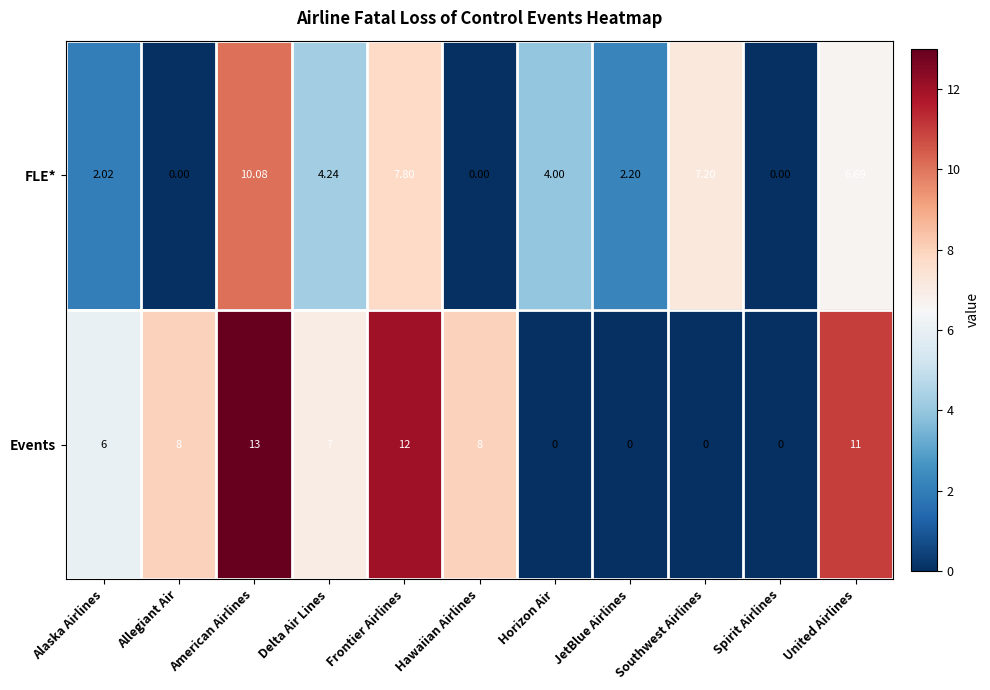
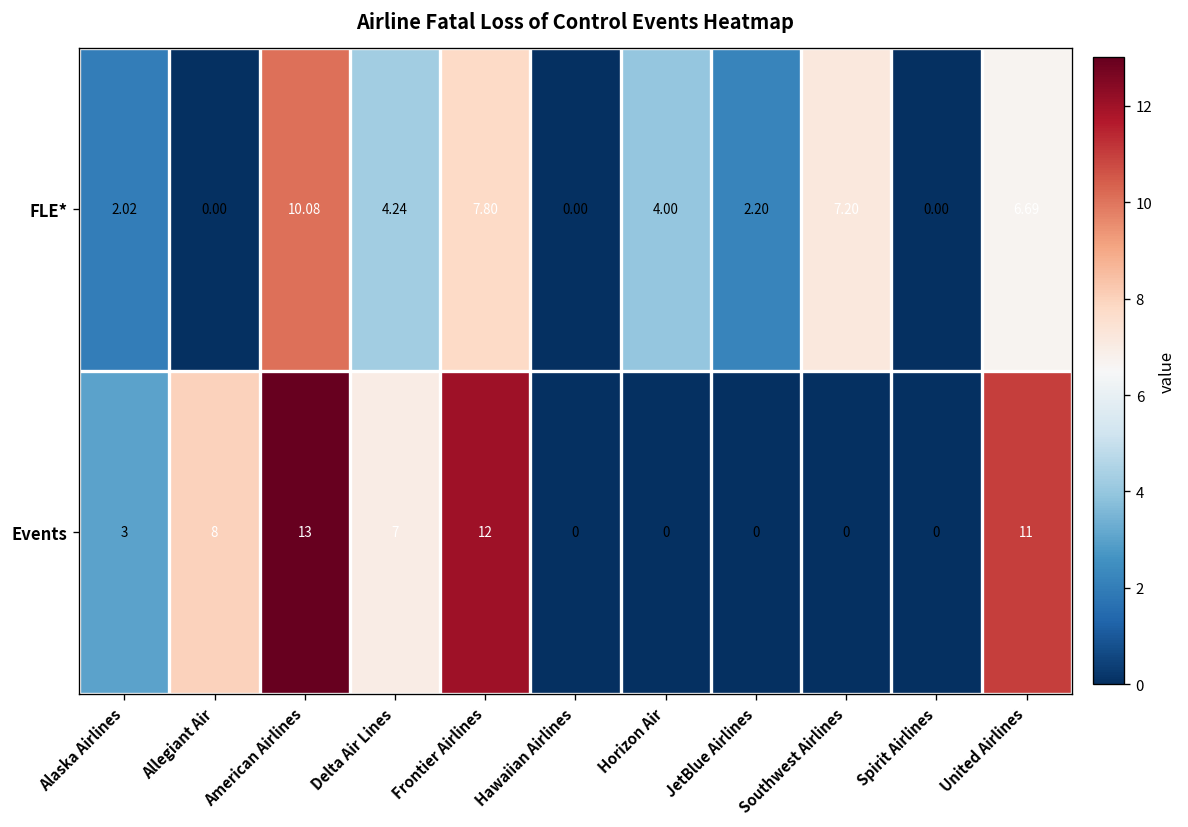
  {
    "FLE*": {
      "Alaska Airlines": 2.02,
      "Allegiant Air": 0.00,
      "American Airlines": 10.08,
      "Delta Air Lines": 4.24,
      "Frontier Airlines": 7.80,
      "Hawaiian Airlines": 0.00,
      "Horizon Air": 4.00,
      "JetBlue Airlines": 2.20,
      "Spirit Airlines": 0.00
    },
    "Events": {
-     "Alaska Airlines": 6,
+     "Alaska Airlines": 3,
      "Allegiant Air": 8,
      "American Airlines": 13,
      "Frontier Airlines": 12,
-     "Hawaiian Airlines": 8,
+     "Hawaiian Airlines": 0,
      "Horizon Air": 0,
      "JetBlue Airlines": 0,
      "Southwest Airlines": 0,
      "Spirit Airlines": 0,
      "United Airlines": 11
    }
  }
